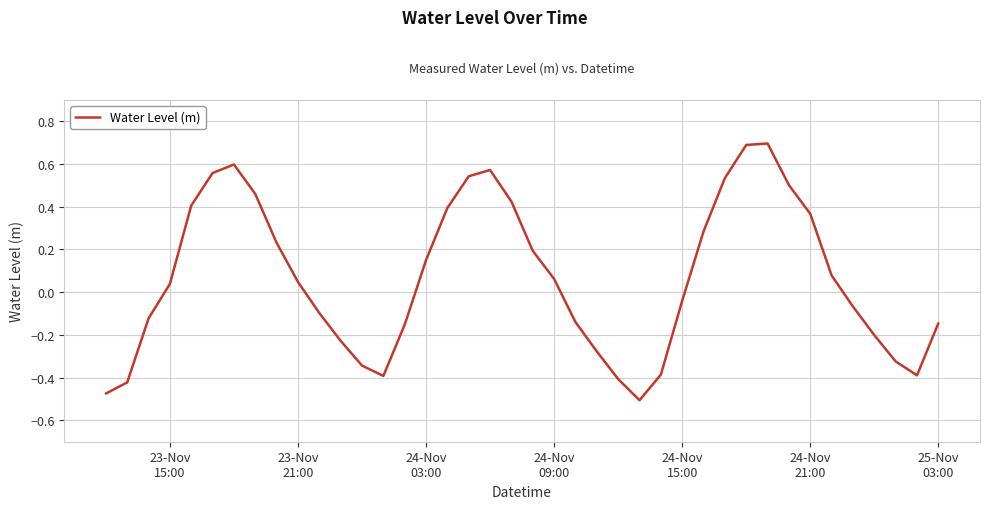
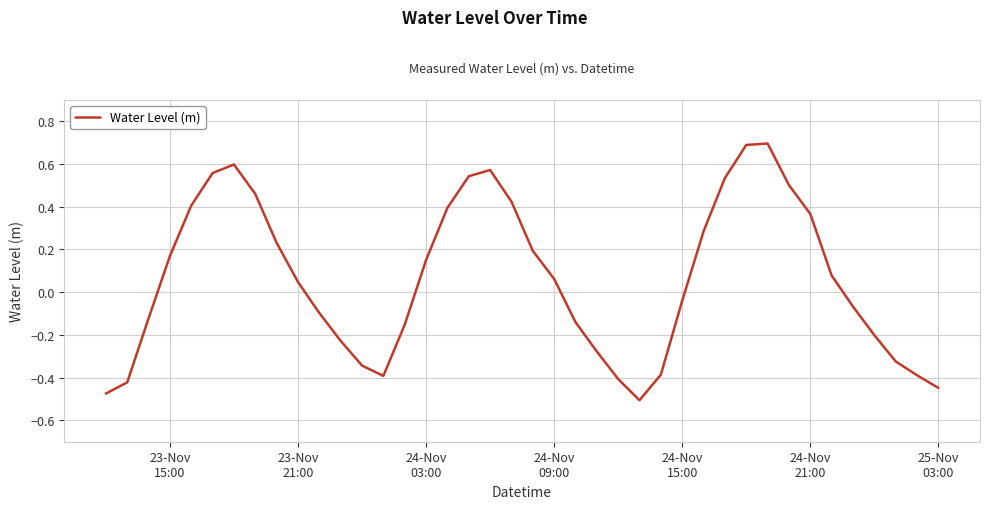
  {
-   "23-Nov 15:00": 0.04,
+   "23-Nov 15:00": 0.17,
    "23-Nov 21:00": 0.05,
    "24-Nov 03:00": 0.15,
    "24-Nov 09:00": 0.06,
    "24-Nov 15:00": -0.04,
    "24-Nov 21:00": 0.37,
-   "25-Nov 03:00": -0.15
+   "25-Nov 03:00": -0.45
  }
